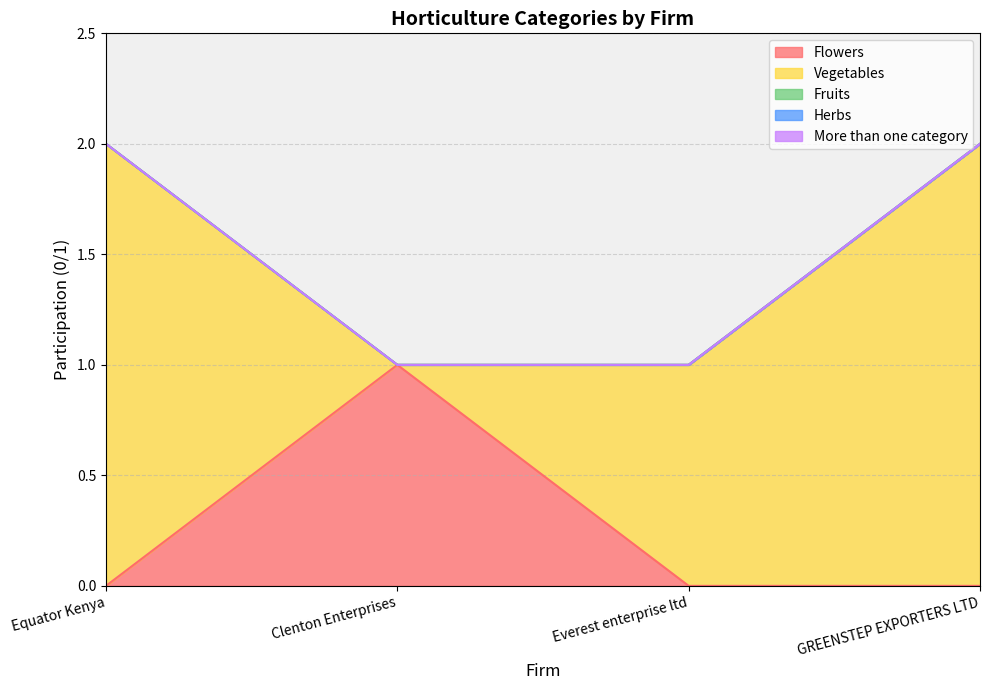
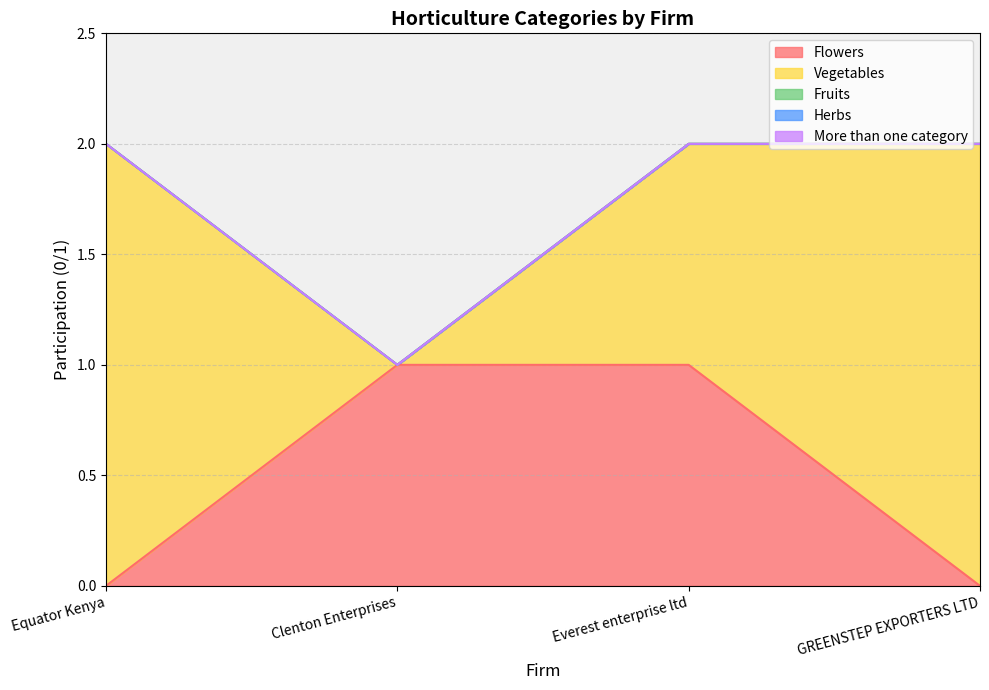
  {
    "Flowers": {
      "Equator Kenya": 0,
-     "Everest enterprise ltd": 0,
+     "Everest enterprise ltd": 1,
      "GREENSTEP EXPORTERS LTD": 0
    },
    "More than one category": {
      "Equator Kenya": 2,
      "GREENSTEP EXPORTERS LTD": 2
    }
  }
